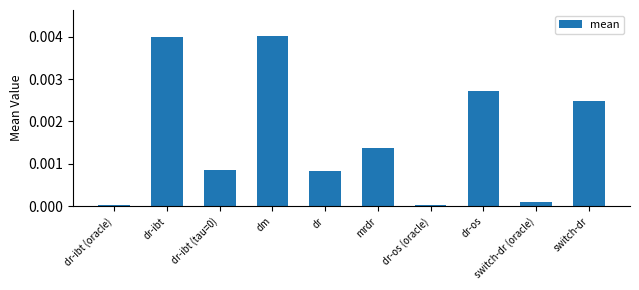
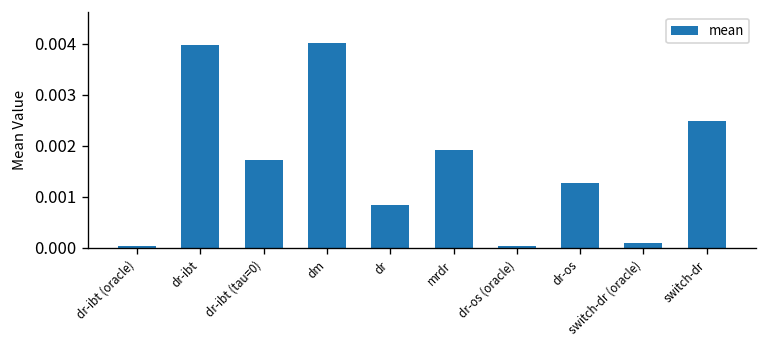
  {
    "dr-ibt": 0.0040,
-   "dr-ibt (tau=0)": 0.0008,
+   "dr-ibt (tau=0)": 0.0017,
    "dm": 0.0040,
    "dr": 0.0008,
-   "mrdr": 0.0014,
-   "dr-os": 0.0027,
+   "mrdr": 0.0019,
+   "dr-os": 0.0013,
    "switch-dr (oracle)": 0.0001,
    "switch-dr": 0.0025
  }
